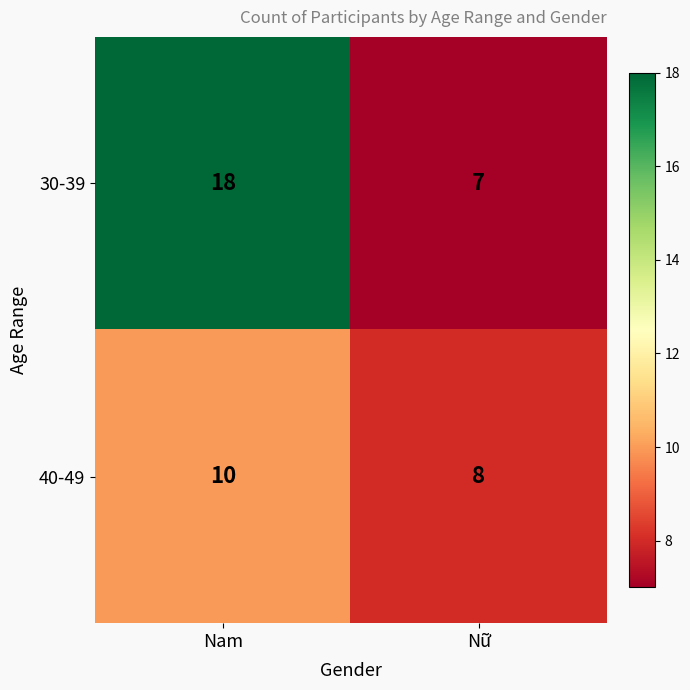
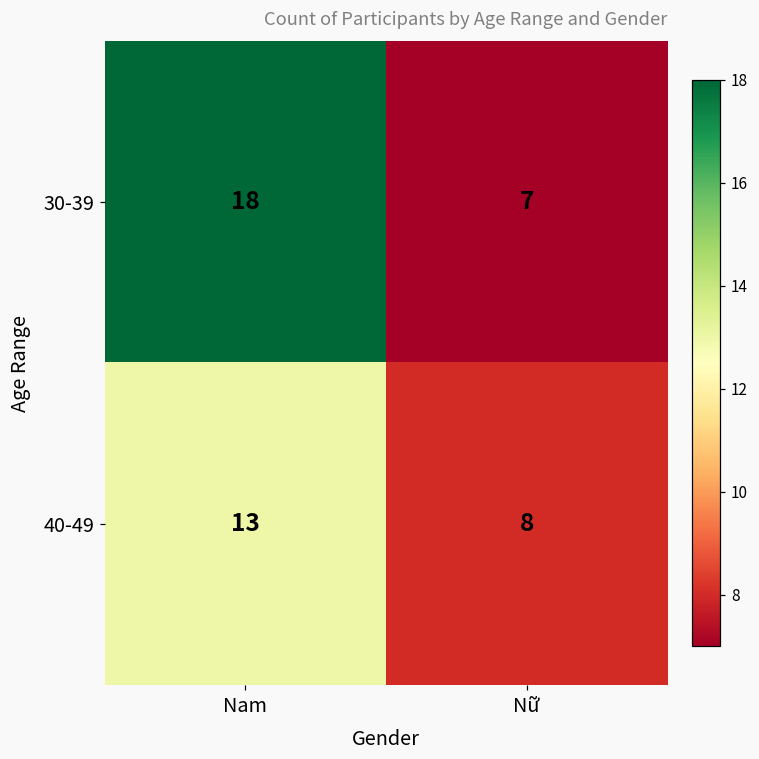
  {
    "30-39": {
      "Nam": 18,
      "Nữ": 7
    },
    "40-49": {
-     "Nam": 10,
+     "Nam": 13,
      "Nữ": 8
    }
  }
